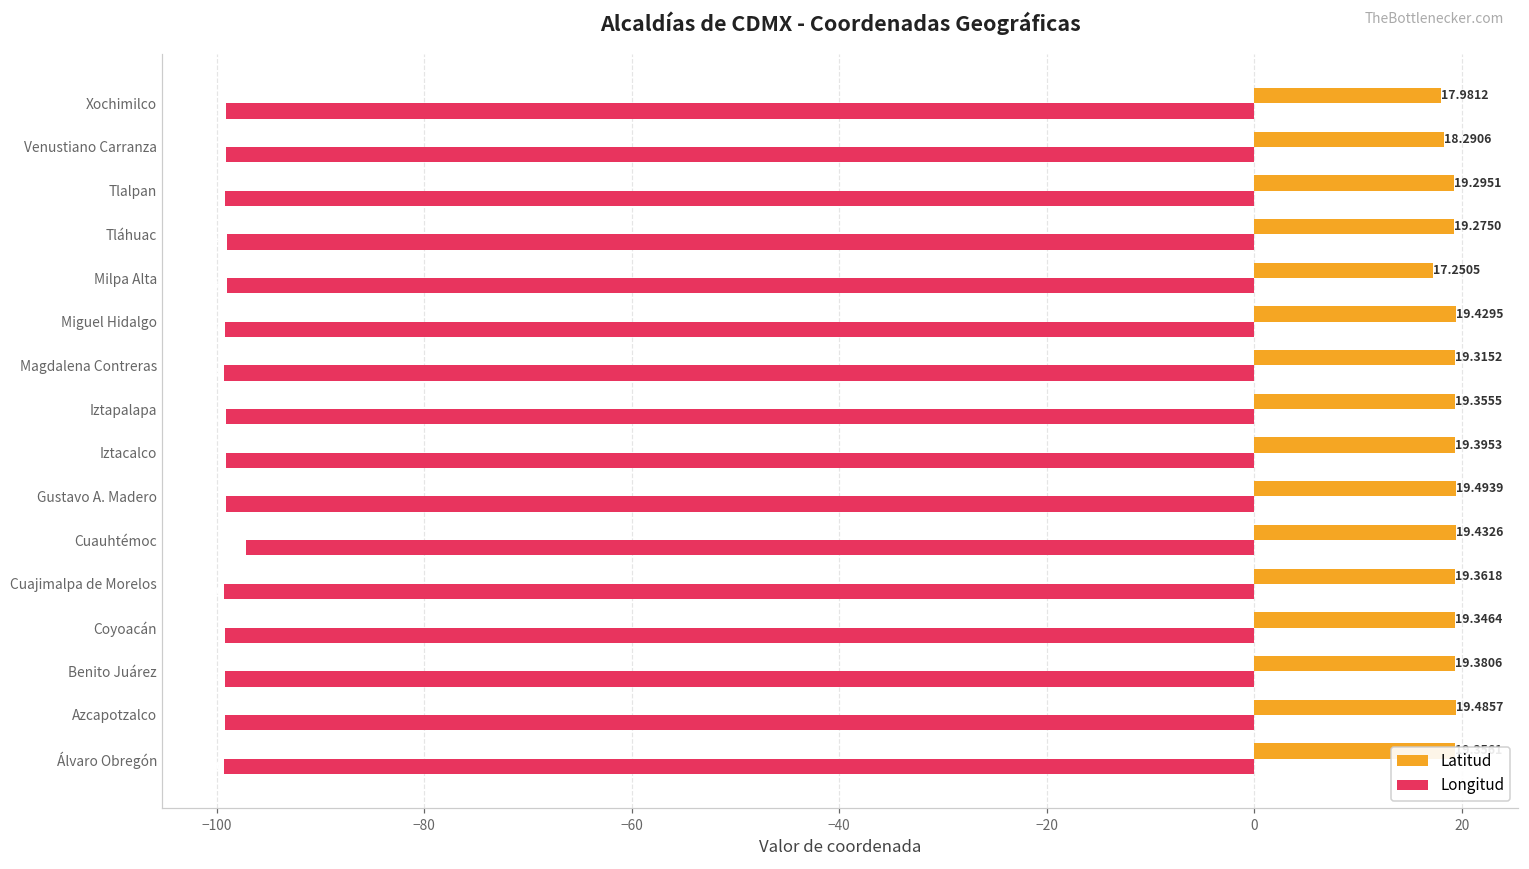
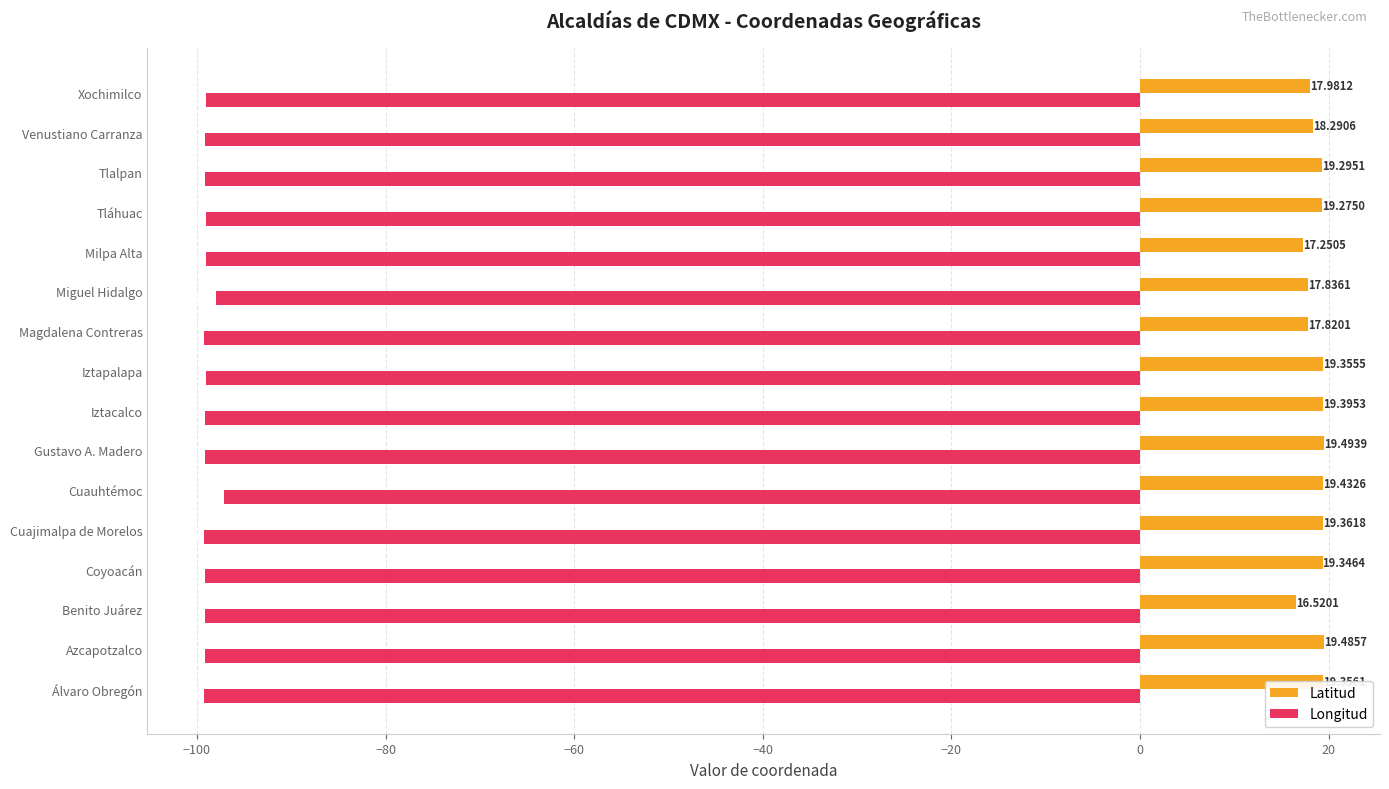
  {
    "Latitud": {
      "Xochimilco": 17.9812,
      "Venustiano Carranza": 18.2906,
      "Tlalpan": 19.2951,
      "Tláhuac": 19.2750,
      "Milpa Alta": 17.2505,
-     "Miguel Hidalgo": 19.4295,
-     "Magdalena Contreras": 19.3152,
+     "Miguel Hidalgo": 17.8361,
+     "Magdalena Contreras": 17.8201,
      "Iztapalapa": 19.3555,
      "Iztacalco": 19.3953,
      "Gustavo A. Madero": 19.4939,
      "Cuauhtémoc": 19.4326,
      "Cuajimalpa de Morelos": 19.3618,
      "Coyoacán": 19.3464,
-     "Benito Juárez": 19.3806,
+     "Benito Juárez": 16.5201,
      "Azcapotzalco": 19.4857
    },
    "Longitud": {
      "Xochimilco": -99,
      "Venustiano Carranza": -99,
      "Tlalpan": -99,
      "Tláhuac": -99,
      "Milpa Alta": -99,
-     "Miguel Hidalgo": -99,
+     "Miguel Hidalgo": -98,
      "Magdalena Contreras": -99,
      "Iztapalapa": -99,
      "Iztacalco": -99,
      "Gustavo A. Madero": -99,
      "Cuauhtémoc": -97,
      "Cuajimalpa de Morelos": -99,
      "Coyoacán": -99,
      "Benito Juárez": -99,
      "Azcapotzalco": -99,
      "Álvaro Obregón": -99
    }
  }
